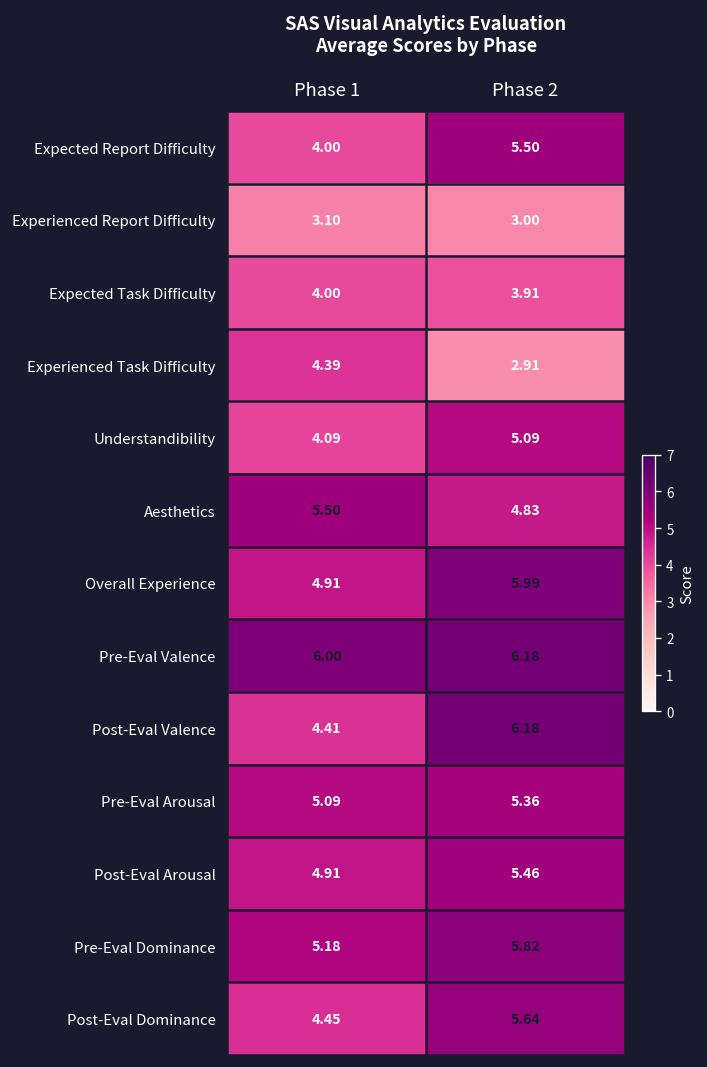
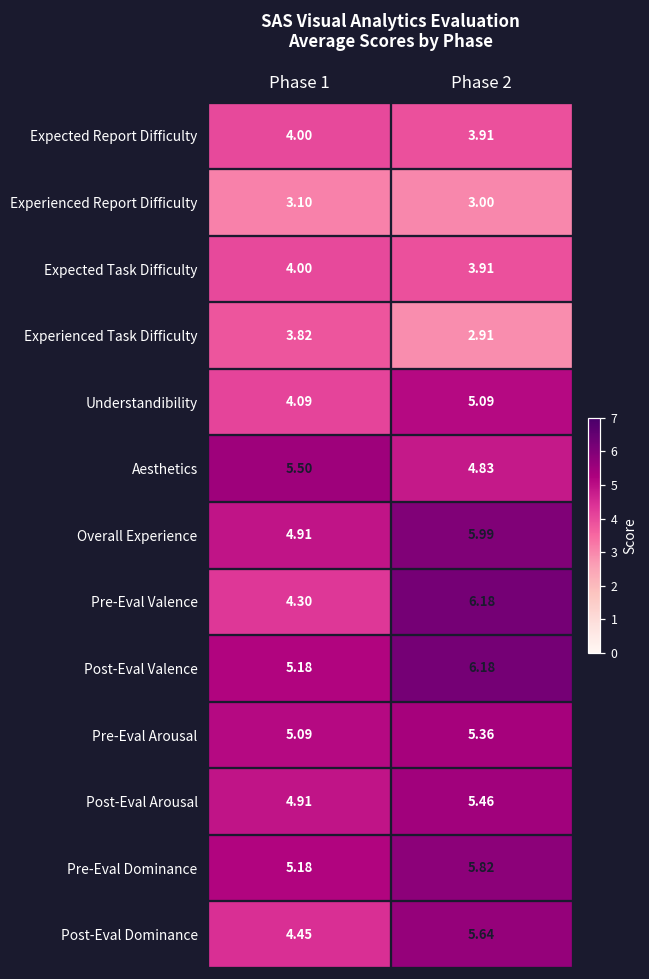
  {
    "Expected Report Difficulty": {
      "Phase 1": 4.00,
-     "Phase 2": 5.50
+     "Phase 2": 3.91
    },
    "Experienced Report Difficulty": {
      "Phase 1": 3.10,
      "Phase 2": 3.00
    },
    "Expected Task Difficulty": {
      "Phase 1": 4.00,
      "Phase 2": 3.91
    },
    "Experienced Task Difficulty": {
-     "Phase 1": 4.39,
+     "Phase 1": 3.82,
      "Phase 2": 2.91
    },
    "Understandibility": {
      "Phase 1": 4.09,
      "Phase 2": 5.09
    },
    "Aesthetics": {
      "Phase 1": 5.50,
      "Phase 2": 4.83
    },
    "Overall Experience": {
      "Phase 1": 4.91,
      "Phase 2": 5.99
    },
    "Pre-Eval Valence": {
-     "Phase 1": 6.00,
+     "Phase 1": 4.30,
      "Phase 2": 6.18
    },
    "Post-Eval Valence": {
-     "Phase 1": 4.41,
+     "Phase 1": 5.18,
      "Phase 2": 6.18
    },
    "Pre-Eval Arousal": {
      "Phase 1": 5.09,
      "Phase 2": 5.36
    },
    "Post-Eval Arousal": {
      "Phase 1": 4.91,
      "Phase 2": 5.46
    },
    "Pre-Eval Dominance": {
      "Phase 1": 5.18,
      "Phase 2": 5.82
    },
    "Post-Eval Dominance": {
      "Phase 1": 4.45,
      "Phase 2": 5.64
    }
  }
